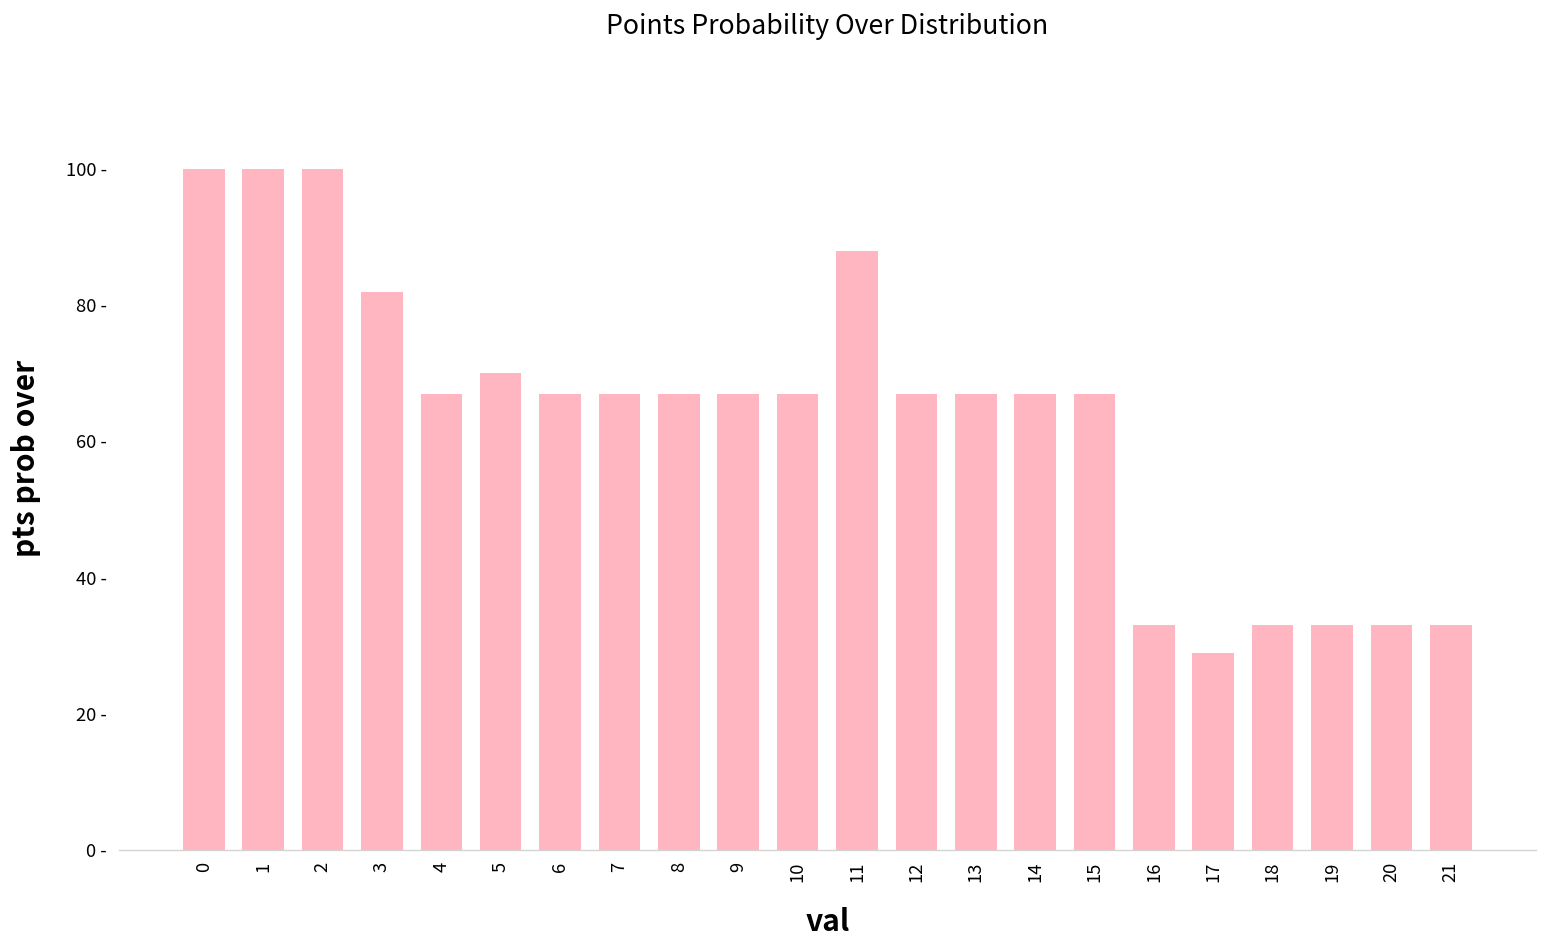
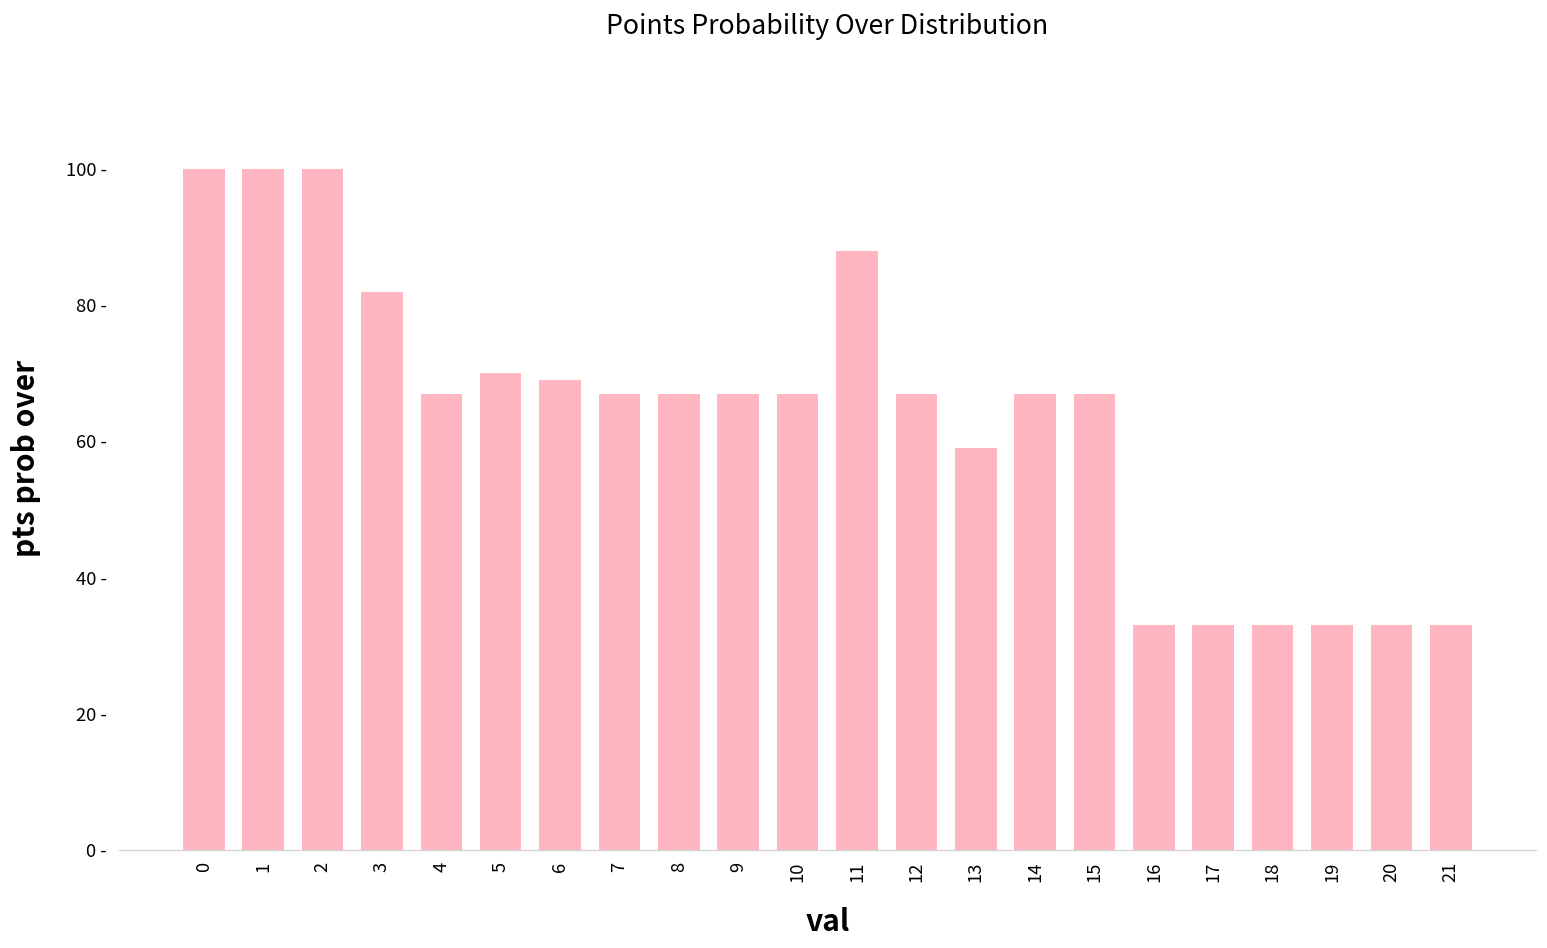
  {
    "0": "100 -",
    "1": "100 -",
    "2": "100 -",
    "3": "82 -",
    "4": "67 -",
    "5": "70 -",
-   "6": "67 -",
+   "6": "69 -",
    "7": "67 -",
    "8": "67 -",
    "9": "67 -",
    "10": "67 -",
    "11": "88 -",
    "12": "67 -",
-   "13": "67 -",
+   "13": "59 -",
    "14": "67 -",
    "15": "67 -",
    "16": "33 -",
-   "17": "29 -",
+   "17": "33 -",
    "18": "33 -",
    "19": "33 -",
    "20": "33 -",
    "21": "33 -"
  }
